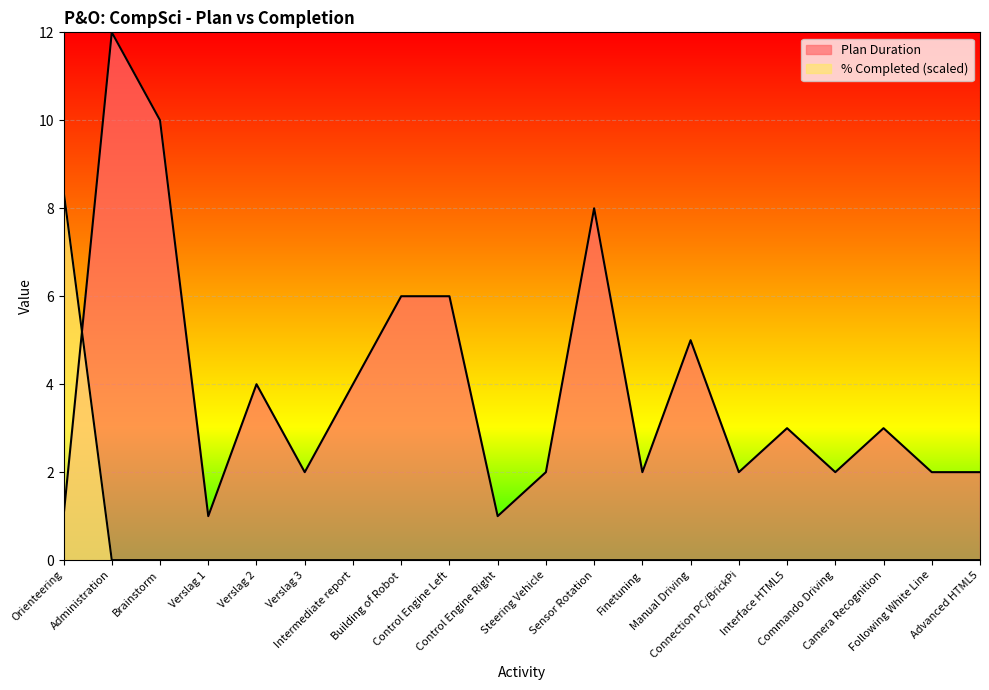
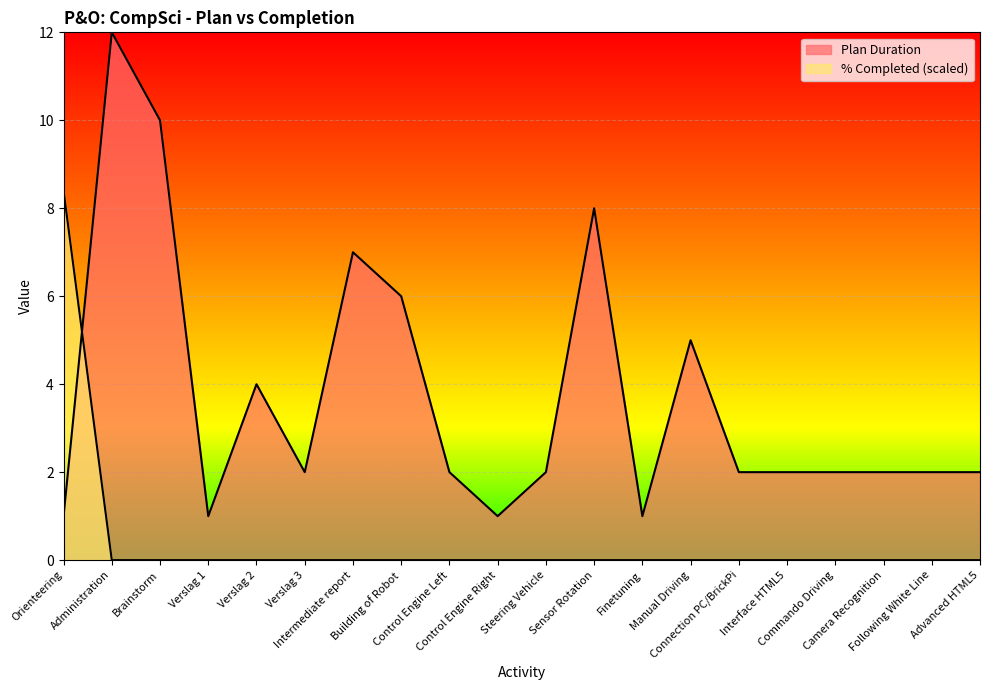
  {
    "Plan Duration": {
      "Orienteering": 1,
      "Administration": 12,
      "Brainstorm": 10,
      "Verslag 1": 1,
      "Verslag 2": 4,
      "Verslag 3": 2,
-     "Intermediate report": 4,
+     "Intermediate report": 7,
      "Building of Robot": 6,
-     "Control Engine Left": 6,
+     "Control Engine Left": 2,
      "Control Engine Right": 1,
      "Steering Vehicle": 2,
      "Sensor Rotation": 8,
-     "Finetuning": 2,
+     "Finetuning": 1,
      "Manual Driving": 5,
      "Connection PC/BrickPi": 2,
-     "Interface HTML5": 3,
+     "Interface HTML5": 2,
      "Commando Driving": 2,
-     "Camera Recognition": 3,
+     "Camera Recognition": 2,
      "Following White Line": 2,
      "Advanced HTML5": 2
    },
    "% Completed (scaled)": {
      "Orienteering": 8.4,
      "Administration": 0,
      "Brainstorm": 0,
      "Verslag 1": 0,
      "Verslag 2": 0,
      "Verslag 3": 0,
      "Intermediate report": 0,
      "Building of Robot": 0,
      "Control Engine Left": 0,
      "Control Engine Right": 0,
      "Steering Vehicle": 0,
      "Sensor Rotation": 0,
      "Finetuning": 0,
      "Manual Driving": 0,
      "Connection PC/BrickPi": 0,
      "Interface HTML5": 0,
      "Commando Driving": 0,
      "Camera Recognition": 0,
      "Following White Line": 0,
      "Advanced HTML5": 0
    }
  }
